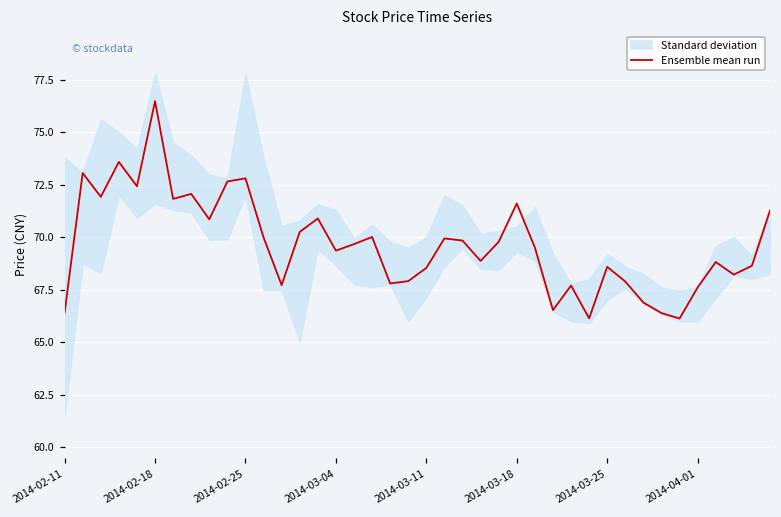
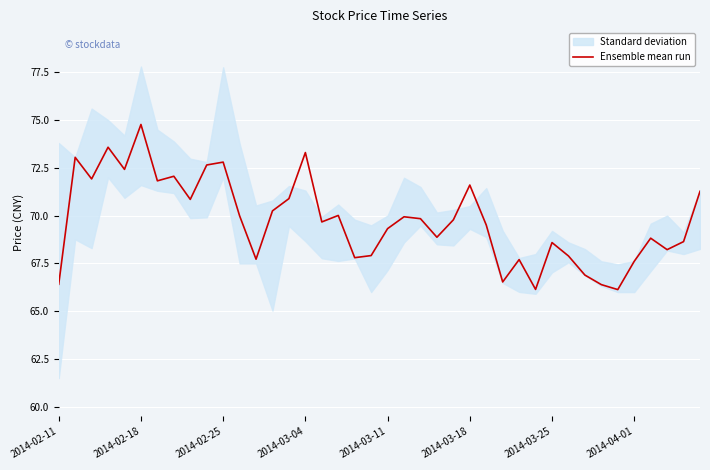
  {
    "Ensemble mean run": {
      "2014-02-11": 66.4,
-     "2014-02-18": 76.5,
+     "2014-02-18": 74.8,
      "2014-02-25": 72.8,
-     "2014-03-04": 69.4,
-     "2014-03-11": 68.5,
+     "2014-03-04": 73.3,
+     "2014-03-11": 69.3,
      "2014-03-18": 71.6,
      "2014-03-25": 68.6
    }
  }
